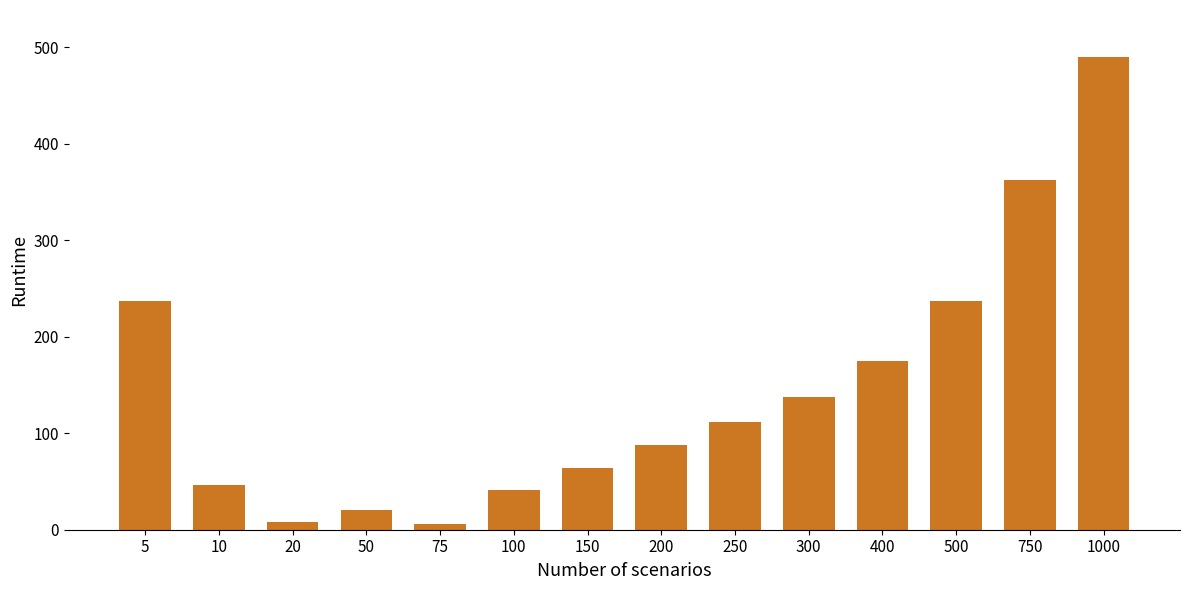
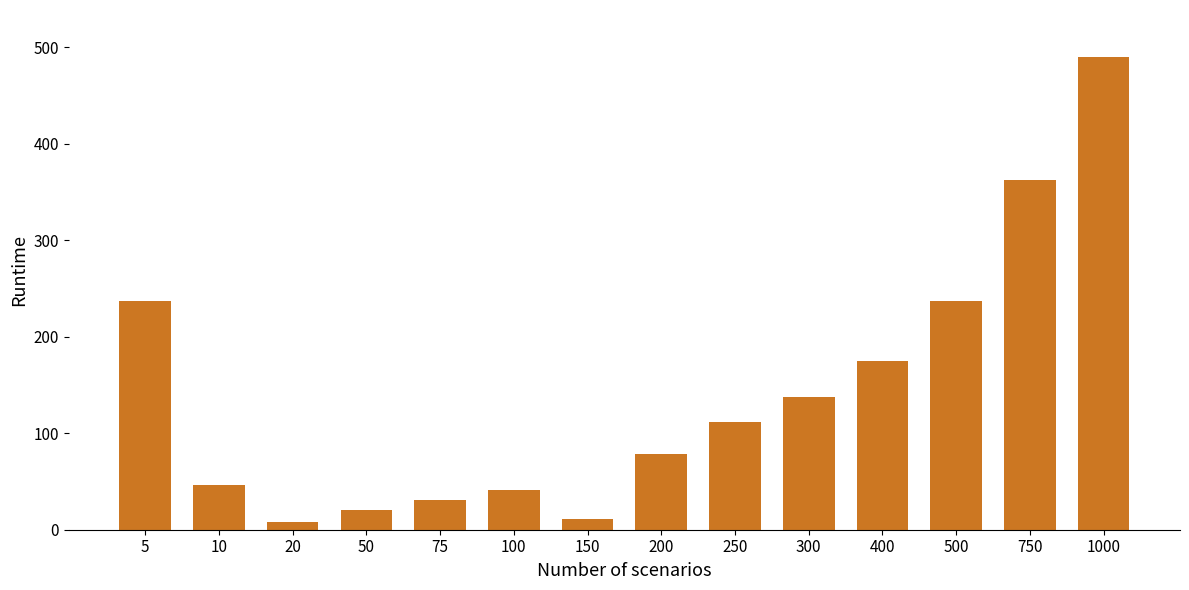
  {
    "5": 240,
    "10": 50,
    "20": 10,
    "50": 20,
-   "75": 10,
+   "75": 30,
    "100": 40,
-   "150": 60,
-   "200": 90,
+   "150": 10,
+   "200": 80,
    "250": 110,
    "300": 140,
    "400": 170,
    "500": 240,
    "750": 360,
    "1000": 490
  }
